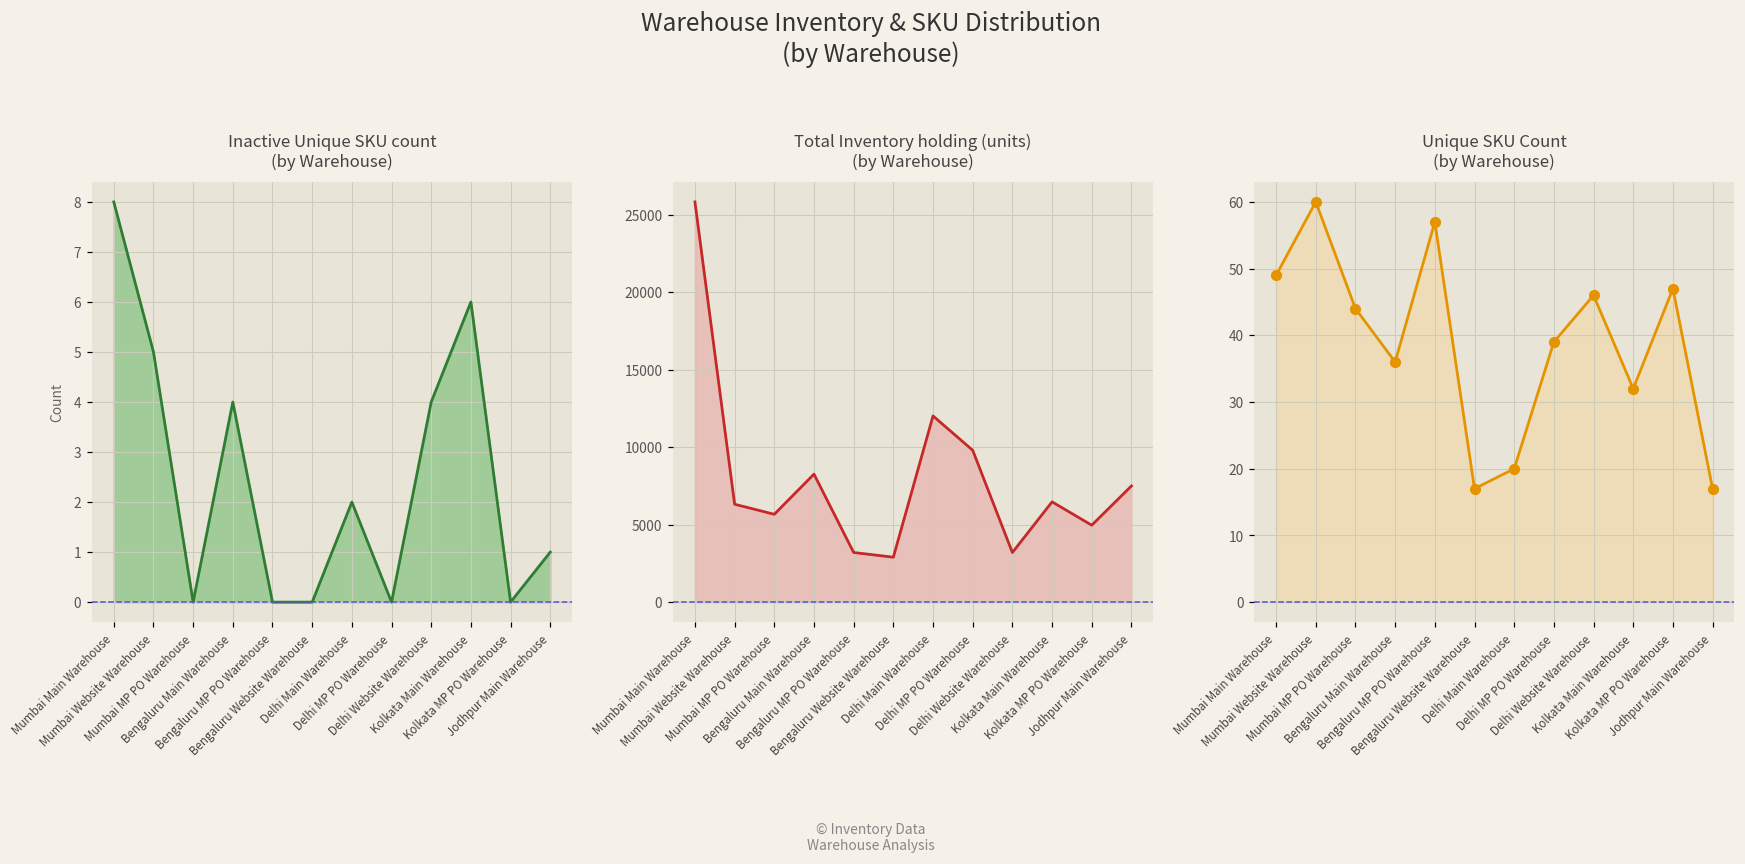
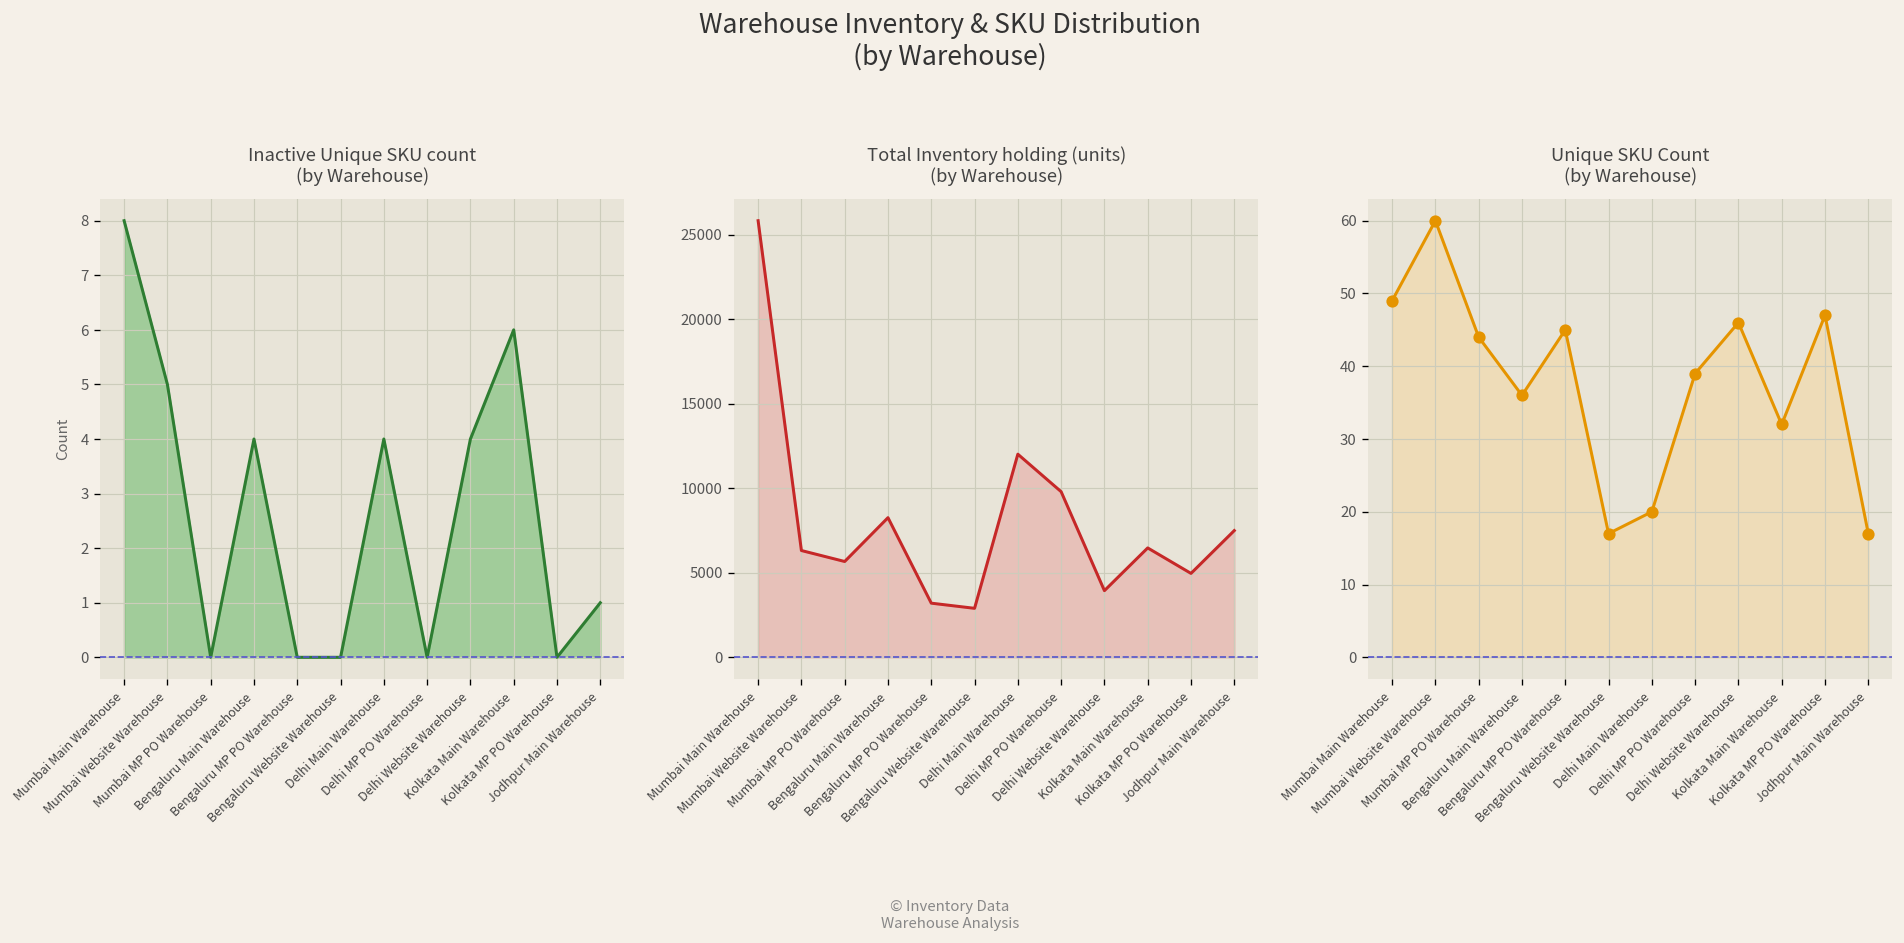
  {
    "Inactive Unique SKU count (by Warehouse)": {
      "Mumbai Main Warehouse": 8,
      "Mumbai Website Warehouse": 5,
      "Mumbai MP PO Warehouse": 0,
      "Bengaluru Main Warehouse": 4,
      "Bengaluru MP PO Warehouse": 0,
      "Bengaluru Website Warehouse": 0,
-     "Delhi Main Warehouse": 2,
+     "Delhi Main Warehouse": 4,
      "Delhi MP PO Warehouse": 0,
      "Delhi Website Warehouse": 4,
      "Kolkata Main Warehouse": 6,
      "Kolkata MP PO Warehouse": 0,
      "Jodhpur Main Warehouse": 1
    },
    "Total Inventory holding (units) (by Warehouse)": {
      "Mumbai Main Warehouse": 25800,
      "Mumbai Website Warehouse": 6300,
      "Mumbai MP PO Warehouse": 5700,
      "Bengaluru Main Warehouse": 8300,
      "Bengaluru MP PO Warehouse": 3200,
      "Bengaluru Website Warehouse": 2900,
      "Delhi Main Warehouse": 12000,
      "Delhi MP PO Warehouse": 9800,
-     "Delhi Website Warehouse": 3200,
+     "Delhi Website Warehouse": 3900,
      "Kolkata Main Warehouse": 6500,
      "Kolkata MP PO Warehouse": 5000,
      "Jodhpur Main Warehouse": 7500
    },
    "Unique SKU Count (by Warehouse)": {
      "Mumbai Main Warehouse": 49,
      "Mumbai Website Warehouse": 60,
      "Mumbai MP PO Warehouse": 44,
      "Bengaluru Main Warehouse": 36,
-     "Bengaluru MP PO Warehouse": 57,
+     "Bengaluru MP PO Warehouse": 45,
      "Bengaluru Website Warehouse": 17,
      "Delhi Main Warehouse": 20,
      "Delhi MP PO Warehouse": 39,
      "Delhi Website Warehouse": 46,
      "Kolkata Main Warehouse": 32,
      "Kolkata MP PO Warehouse": 47,
      "Jodhpur Main Warehouse": 17
    }
  }
